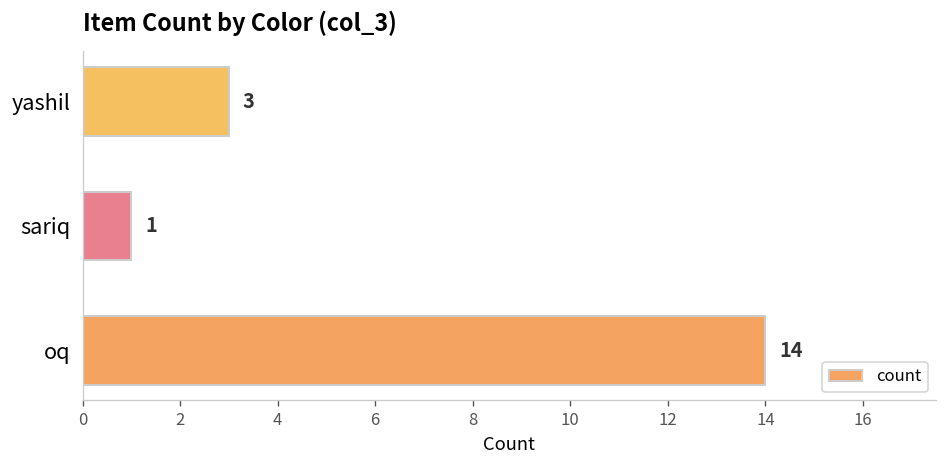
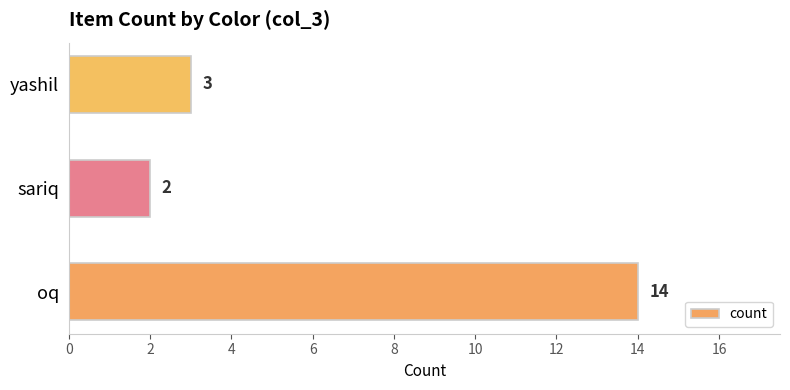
  {
    "yashil": 3,
-   "sariq": 1,
+   "sariq": 2,
    "oq": 14
  }
